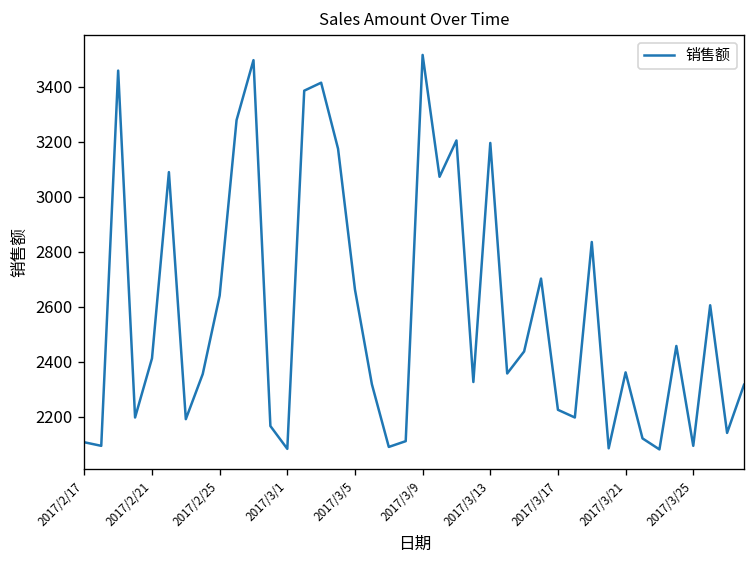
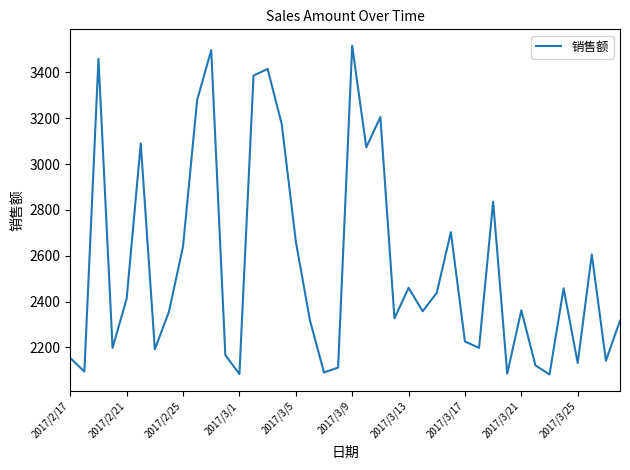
  {
-   "2017/2/17": 2110,
+   "2017/2/17": 2150,
    "2017/2/21": 2410,
    "2017/2/25": 2640,
    "2017/3/1": 2080,
    "2017/3/5": 2660,
    "2017/3/9": 3520,
-   "2017/3/13": 3200,
+   "2017/3/13": 2460,
    "2017/3/17": 2230,
    "2017/3/21": 2360,
-   "2017/3/25": 2100
+   "2017/3/25": 2130
  }
